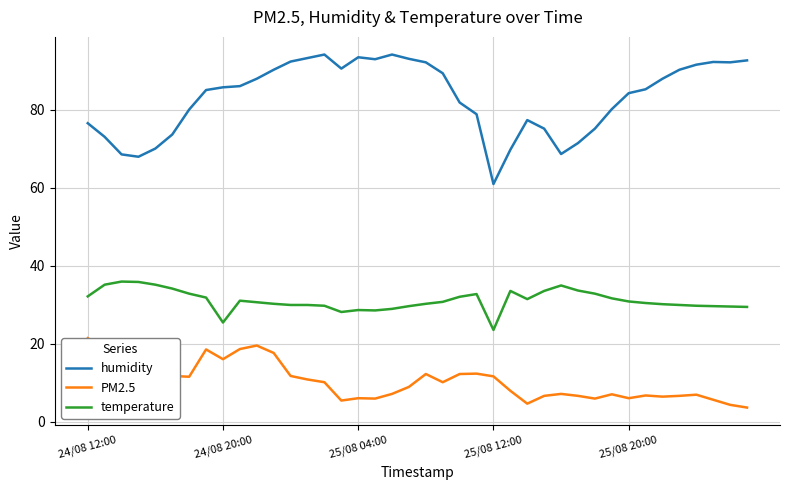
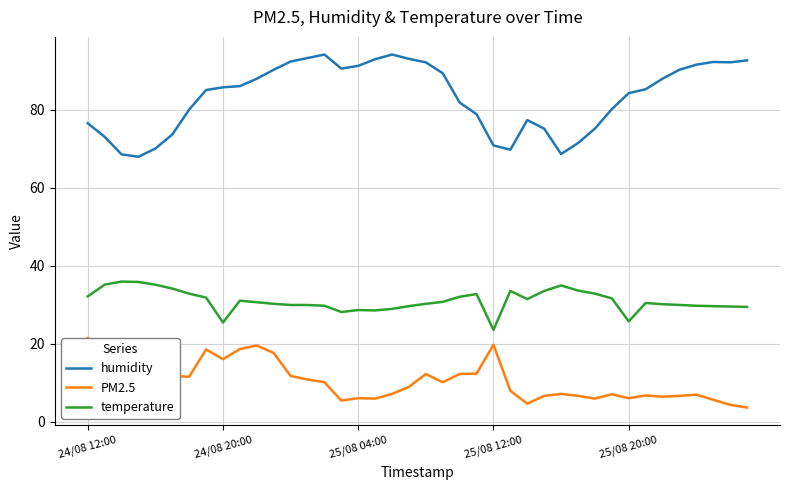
  {
    "humidity": {
      "24/08 12:00": 77,
      "24/08 20:00": 86,
-     "25/08 04:00": 93,
-     "25/08 12:00": 61,
+     "25/08 04:00": 91,
+     "25/08 12:00": 71,
      "25/08 20:00": 84
    },
    "PM2.5": {
      "24/08 12:00": 21,
      "24/08 20:00": 16,
      "25/08 04:00": 6,
-     "25/08 12:00": 12,
+     "25/08 12:00": 20,
      "25/08 20:00": 6
    },
    "temperature": {
      "24/08 12:00": 32,
      "24/08 20:00": 25,
      "25/08 04:00": 29,
      "25/08 12:00": 24,
-     "25/08 20:00": 31
+     "25/08 20:00": 26
    }
  }
